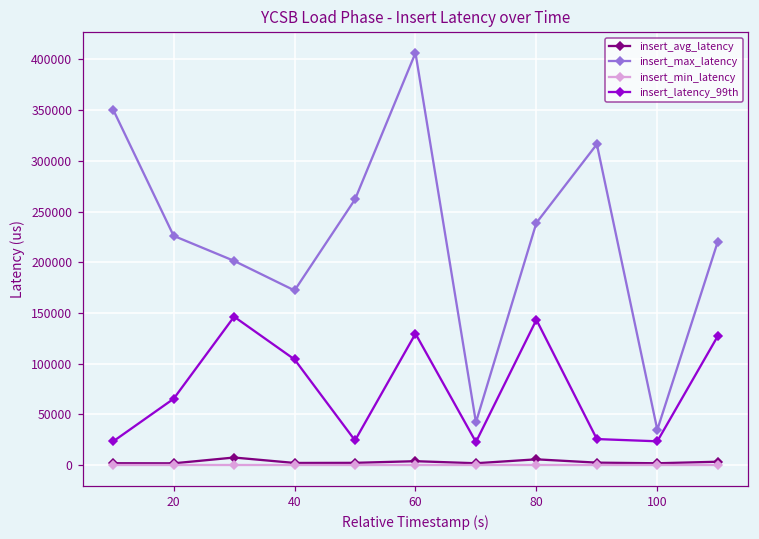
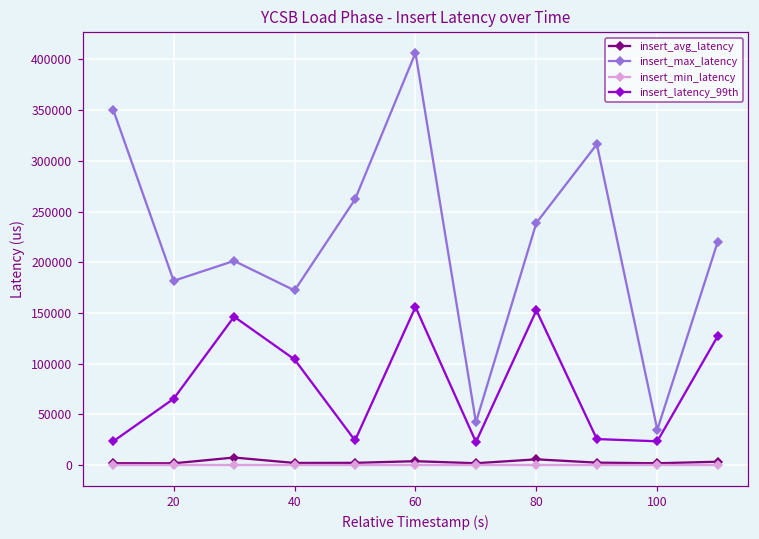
  {
    "insert_avg_latency": {
      "60": 0,
      "80": 10000
    },
    "insert_max_latency": {
-     "20": 230000,
+     "20": 180000,
      "40": 170000,
      "60": 410000,
      "80": 240000,
      "100": 30000
    },
    "insert_min_latency": {
      "60": 0,
      "80": 0
    },
    "insert_latency_99th": {
      "20": 70000,
      "40": 100000,
-     "60": 130000,
-     "80": 140000,
+     "60": 160000,
+     "80": 150000,
      "100": 20000
    }
  }
